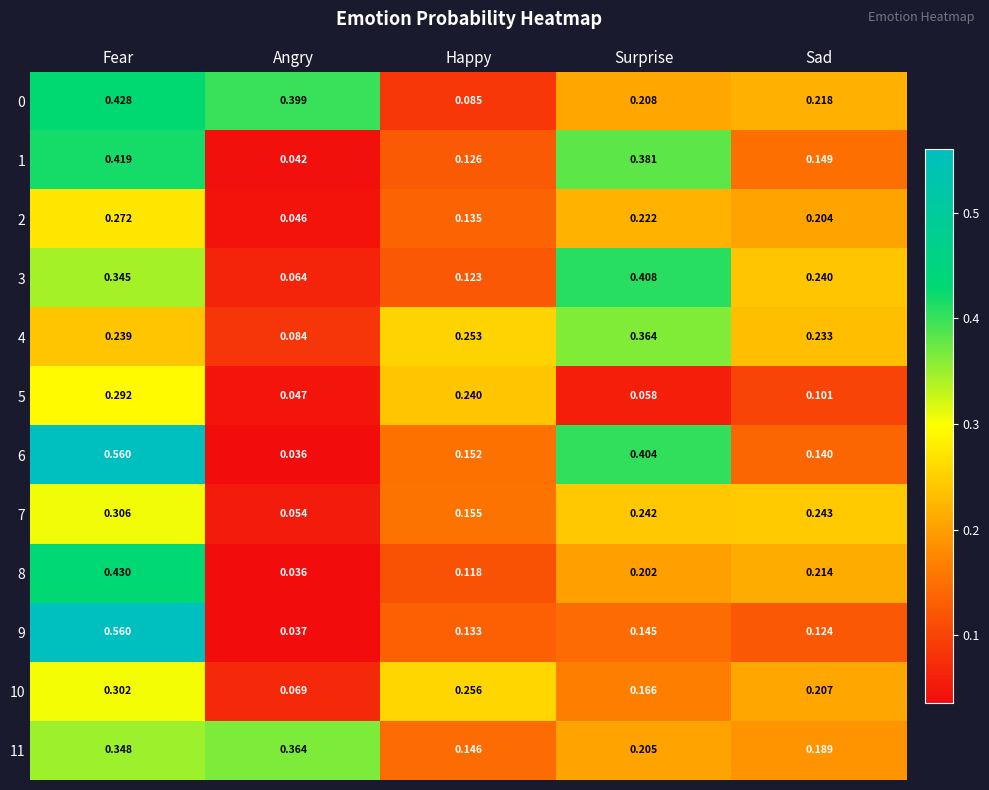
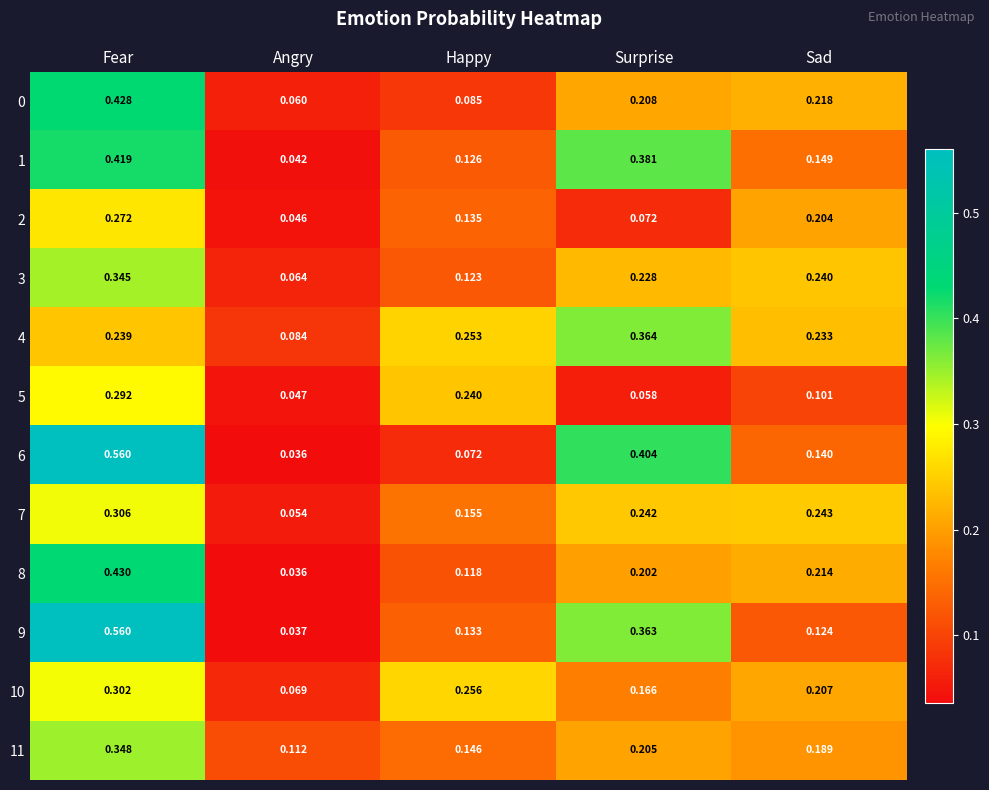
  {
    "0": {
      "Fear": 0.428,
-     "Angry": 0.399,
+     "Angry": 0.060,
      "Happy": 0.085,
      "Surprise": 0.208,
      "Sad": 0.218
    },
    "1": {
      "Fear": 0.419,
      "Angry": 0.042,
      "Happy": 0.126,
      "Surprise": 0.381,
      "Sad": 0.149
    },
    "2": {
      "Fear": 0.272,
      "Angry": 0.046,
      "Happy": 0.135,
-     "Surprise": 0.222,
+     "Surprise": 0.072,
      "Sad": 0.204
    },
    "3": {
      "Fear": 0.345,
      "Angry": 0.064,
      "Happy": 0.123,
-     "Surprise": 0.408,
+     "Surprise": 0.228,
      "Sad": 0.240
    },
    "4": {
      "Fear": 0.239,
      "Angry": 0.084,
      "Happy": 0.253,
      "Surprise": 0.364,
      "Sad": 0.233
    },
    "5": {
      "Fear": 0.292,
      "Angry": 0.047,
      "Happy": 0.240,
      "Surprise": 0.058,
      "Sad": 0.101
    },
    "6": {
      "Fear": 0.560,
      "Angry": 0.036,
-     "Happy": 0.152,
+     "Happy": 0.072,
      "Surprise": 0.404,
      "Sad": 0.140
    },
    "7": {
      "Fear": 0.306,
      "Angry": 0.054,
      "Happy": 0.155,
      "Surprise": 0.242,
      "Sad": 0.243
    },
    "8": {
      "Fear": 0.430,
      "Angry": 0.036,
      "Happy": 0.118,
      "Surprise": 0.202,
      "Sad": 0.214
    },
    "9": {
      "Fear": 0.560,
      "Angry": 0.037,
      "Happy": 0.133,
-     "Surprise": 0.145,
+     "Surprise": 0.363,
      "Sad": 0.124
    },
    "10": {
      "Fear": 0.302,
      "Angry": 0.069,
      "Happy": 0.256,
      "Surprise": 0.166,
      "Sad": 0.207
    },
    "11": {
      "Fear": 0.348,
-     "Angry": 0.364,
+     "Angry": 0.112,
      "Happy": 0.146,
      "Surprise": 0.205,
      "Sad": 0.189
    }
  }
